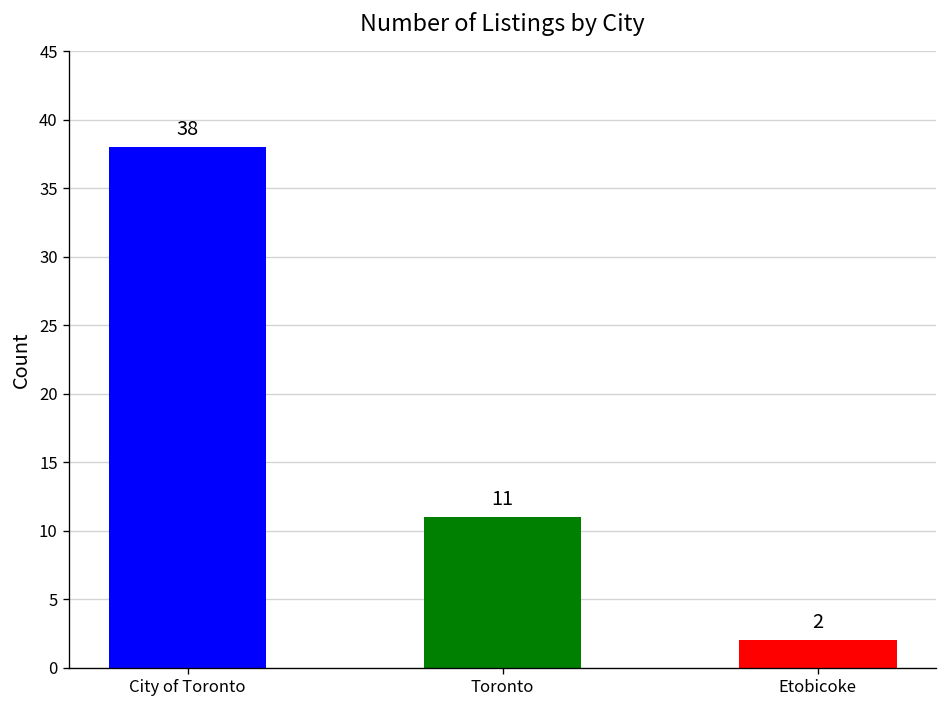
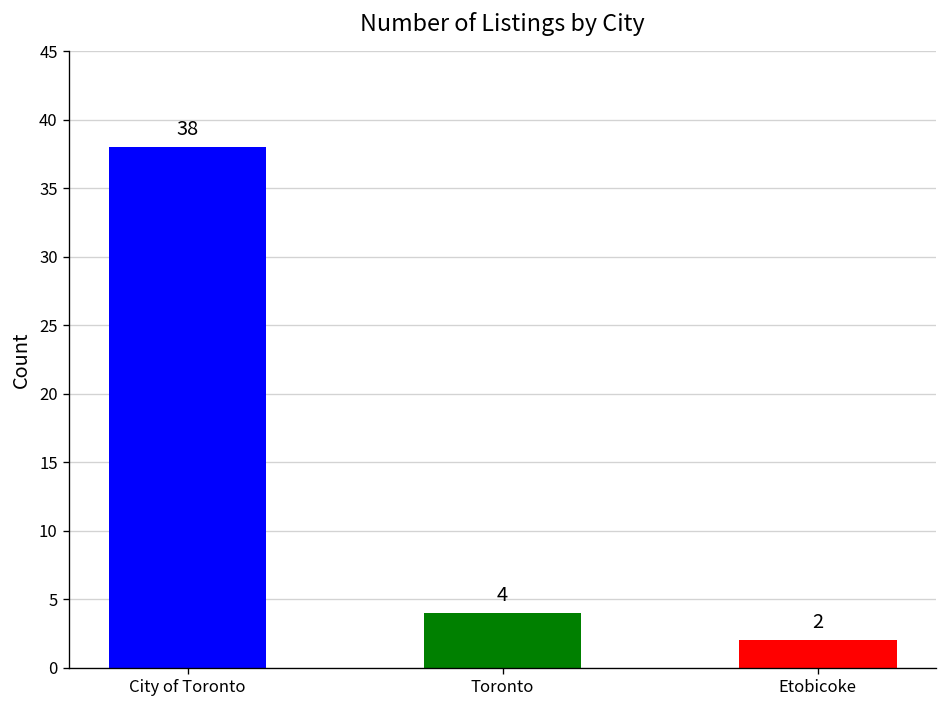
  {
    "City of Toronto": 38,
-   "Toronto": 11,
+   "Toronto": 4,
    "Etobicoke": 2
  }
